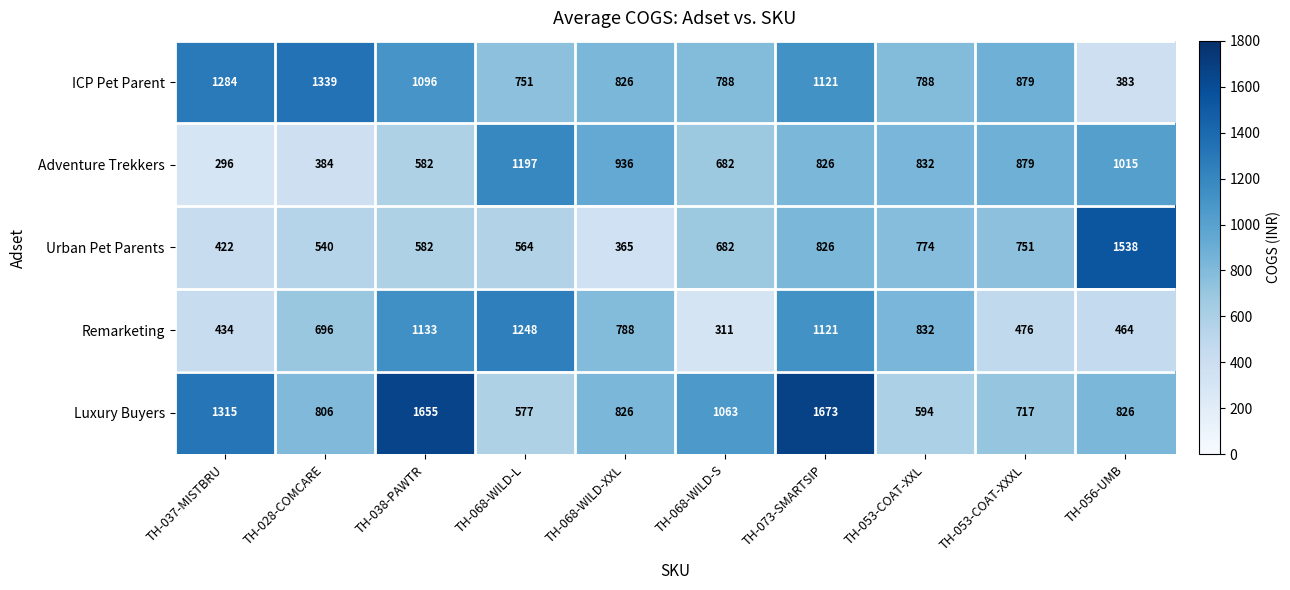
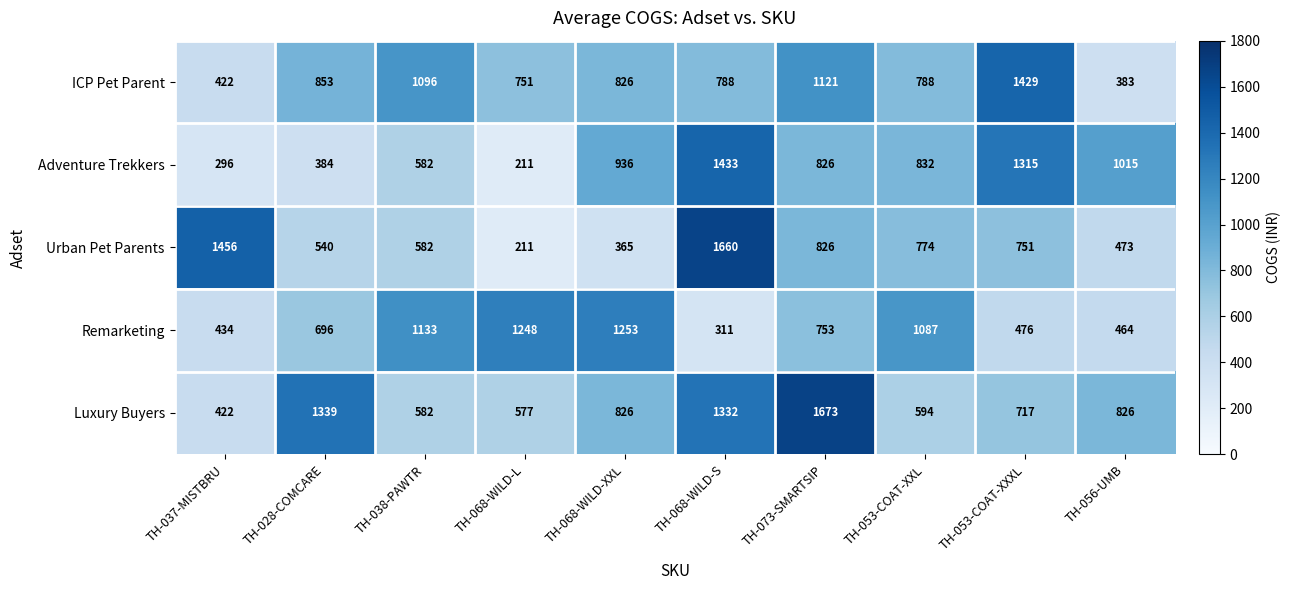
  {
    "ICP Pet Parent": {
-     "TH-037-MISTBRU": 1284,
-     "TH-028-COMCARE": 1339,
+     "TH-037-MISTBRU": 422,
+     "TH-028-COMCARE": 853,
      "TH-038-PAWTR": 1096,
      "TH-068-WILD-L": 751,
      "TH-068-WILD-XXL": 826,
      "TH-068-WILD-S": 788,
      "TH-073-SMARTSIP": 1121,
      "TH-053-COAT-XXL": 788,
-     "TH-053-COAT-XXXL": 879,
+     "TH-053-COAT-XXXL": 1429,
      "TH-056-UMB": 383
    },
    "Adventure Trekkers": {
      "TH-037-MISTBRU": 296,
      "TH-028-COMCARE": 384,
      "TH-038-PAWTR": 582,
-     "TH-068-WILD-L": 1197,
+     "TH-068-WILD-L": 211,
      "TH-068-WILD-XXL": 936,
-     "TH-068-WILD-S": 682,
+     "TH-068-WILD-S": 1433,
      "TH-073-SMARTSIP": 826,
      "TH-053-COAT-XXL": 832,
-     "TH-053-COAT-XXXL": 879,
+     "TH-053-COAT-XXXL": 1315,
      "TH-056-UMB": 1015
    },
    "Urban Pet Parents": {
-     "TH-037-MISTBRU": 422,
+     "TH-037-MISTBRU": 1456,
      "TH-028-COMCARE": 540,
      "TH-038-PAWTR": 582,
-     "TH-068-WILD-L": 564,
+     "TH-068-WILD-L": 211,
      "TH-068-WILD-XXL": 365,
-     "TH-068-WILD-S": 682,
+     "TH-068-WILD-S": 1660,
      "TH-073-SMARTSIP": 826,
      "TH-053-COAT-XXL": 774,
      "TH-053-COAT-XXXL": 751,
-     "TH-056-UMB": 1538
+     "TH-056-UMB": 473
    },
    "Remarketing": {
      "TH-037-MISTBRU": 434,
      "TH-028-COMCARE": 696,
      "TH-038-PAWTR": 1133,
      "TH-068-WILD-L": 1248,
-     "TH-068-WILD-XXL": 788,
+     "TH-068-WILD-XXL": 1253,
      "TH-068-WILD-S": 311,
-     "TH-073-SMARTSIP": 1121,
-     "TH-053-COAT-XXL": 832,
+     "TH-073-SMARTSIP": 753,
+     "TH-053-COAT-XXL": 1087,
      "TH-053-COAT-XXXL": 476,
      "TH-056-UMB": 464
    },
    "Luxury Buyers": {
-     "TH-037-MISTBRU": 1315,
-     "TH-028-COMCARE": 806,
-     "TH-038-PAWTR": 1655,
+     "TH-037-MISTBRU": 422,
+     "TH-028-COMCARE": 1339,
+     "TH-038-PAWTR": 582,
      "TH-068-WILD-L": 577,
      "TH-068-WILD-XXL": 826,
-     "TH-068-WILD-S": 1063,
+     "TH-068-WILD-S": 1332,
      "TH-073-SMARTSIP": 1673,
      "TH-053-COAT-XXL": 594,
      "TH-053-COAT-XXXL": 717,
      "TH-056-UMB": 826
    }
  }
